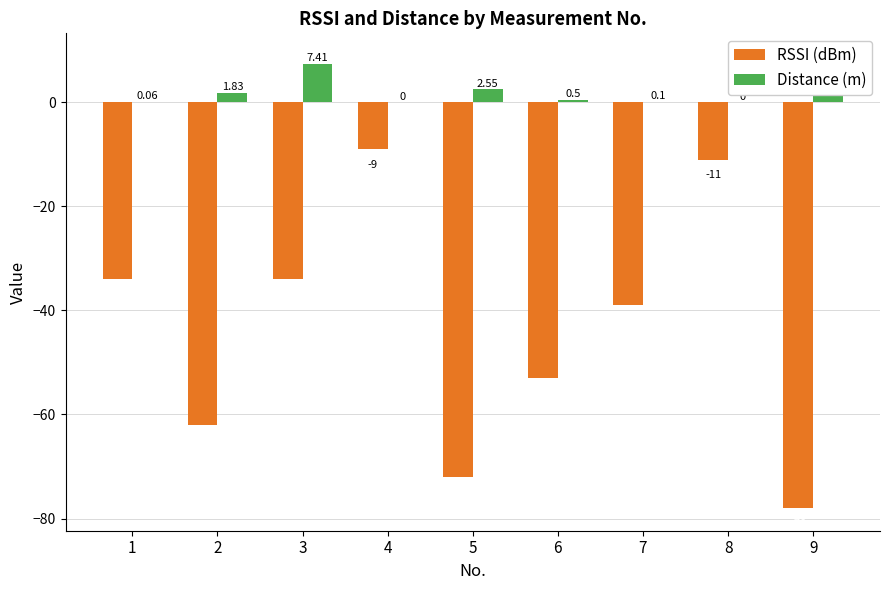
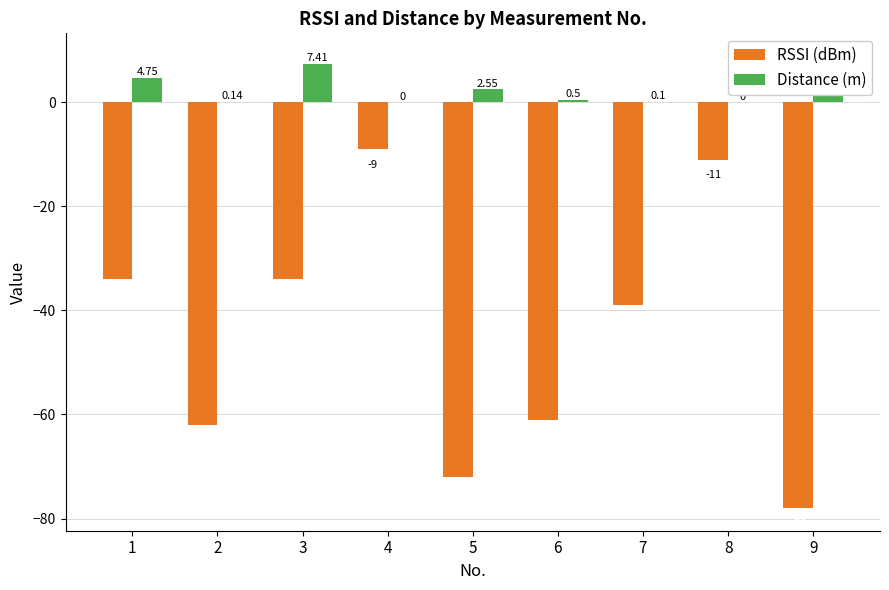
  {
    "RSSI (dBm)": {
      "1": -34,
      "2": -62,
      "3": -34,
      "5": -72,
-     "6": -53,
+     "6": -61,
      "7": -39,
      "9": -78
    },
    "Distance (m)": {
-     "1": 0.06,
-     "2": 1.83,
+     "1": 4.75,
+     "2": 0.14,
      "3": 7.41,
      "4": 0,
      "5": 2.55,
      "6": 0.5,
      "7": 0.1
    }
  }
